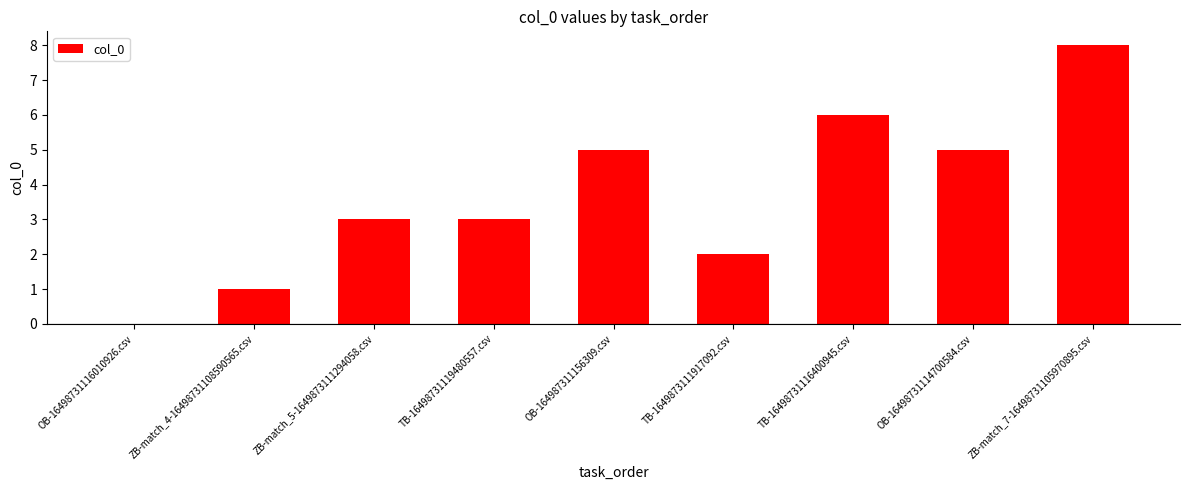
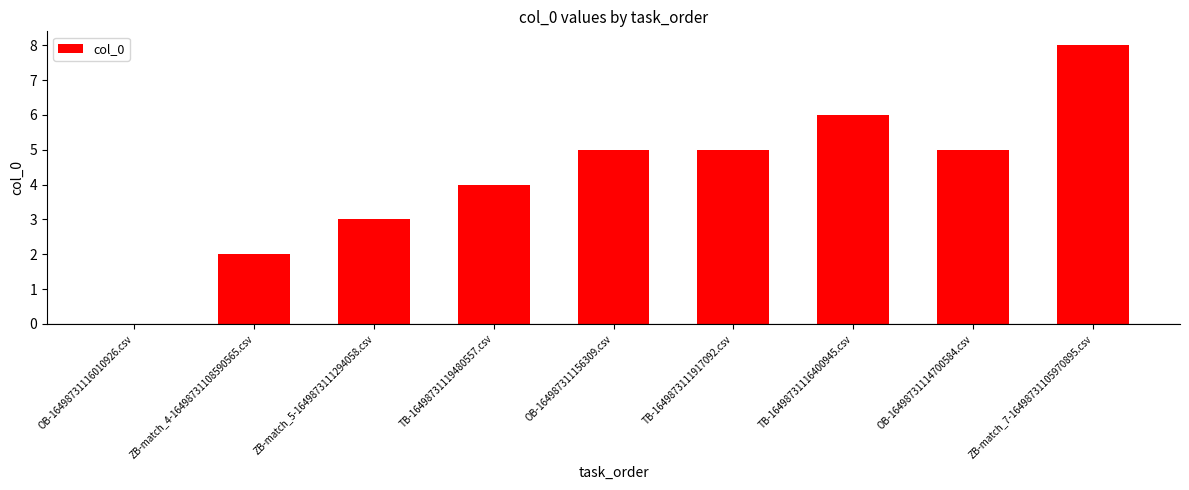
  {
    "OB-16498731116010926.csv": 0,
-   "ZB-match_4-16498731108590565.csv": 1,
+   "ZB-match_4-16498731108590565.csv": 2,
    "ZB-match_5-1649873111294058.csv": 3,
-   "TB-16498731119480557.csv": 3,
+   "TB-16498731119480557.csv": 4,
    "OB-164987311156309.csv": 5,
-   "TB-1649873111917092.csv": 2,
+   "TB-1649873111917092.csv": 5,
    "TB-16498731116400945.csv": 6,
    "OB-16498731114700584.csv": 5,
    "ZB-match_7-16498731105970895.csv": 8
  }
